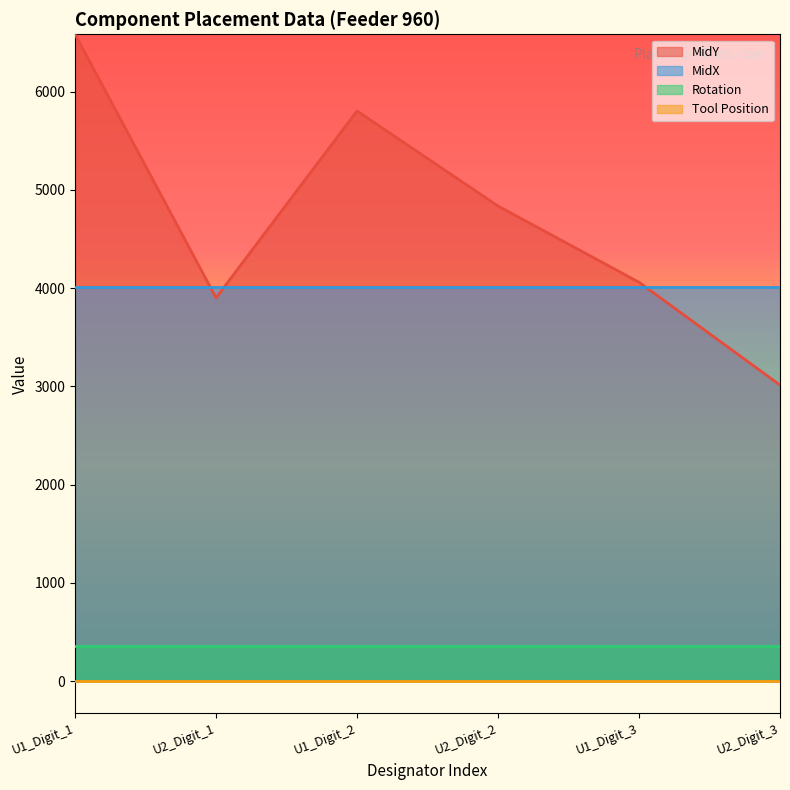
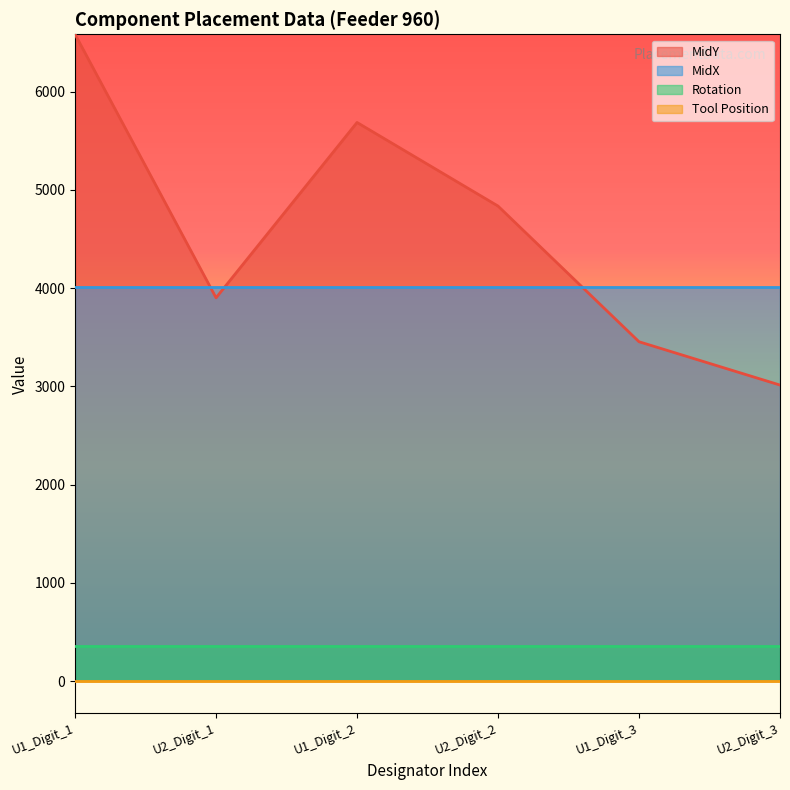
  {
    "MidY": {
      "U1_Digit_1": 6600,
      "U2_Digit_1": 3900,
-     "U1_Digit_2": 5800,
+     "U1_Digit_2": 5700,
      "U2_Digit_2": 4800,
-     "U1_Digit_3": 4100,
+     "U1_Digit_3": 3500,
      "U2_Digit_3": 3000
    },
    "MidX": {
      "U1_Digit_1": 4000,
      "U2_Digit_1": 4000,
      "U1_Digit_2": 4000,
      "U2_Digit_2": 4000,
      "U1_Digit_3": 4000,
      "U2_Digit_3": 4000
    },
    "Rotation": {
      "U1_Digit_1": 400,
      "U2_Digit_1": 400,
      "U1_Digit_2": 400,
      "U2_Digit_2": 400,
      "U1_Digit_3": 400,
      "U2_Digit_3": 400
    },
    "Tool Position": {
      "U1_Digit_1": 0,
      "U2_Digit_1": 0,
      "U1_Digit_2": 0,
      "U2_Digit_2": 0,
      "U1_Digit_3": 0,
      "U2_Digit_3": 0
    }
  }
